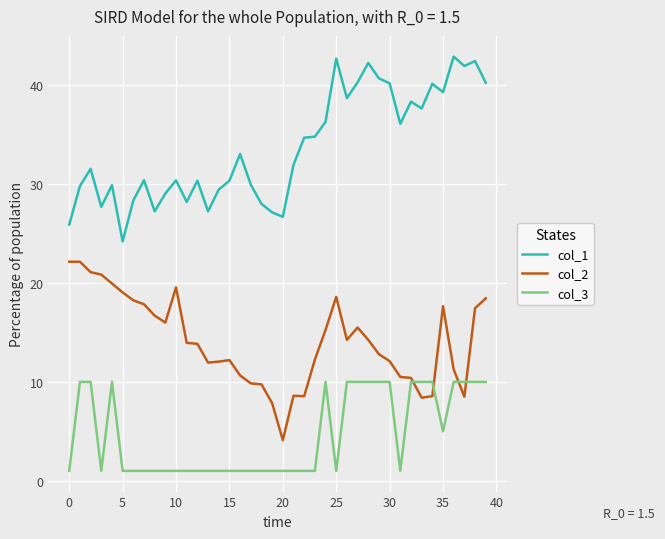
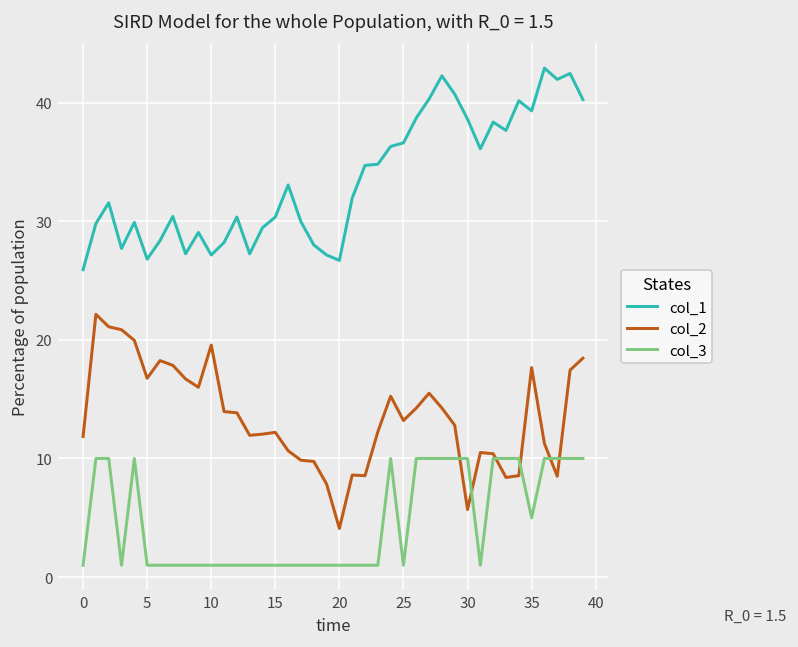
  {
    "col_1": {
      "0": 26,
-     "5": 24,
-     "10": 30,
+     "5": 27,
+     "10": 27,
      "15": 30,
      "20": 27,
-     "25": 43,
-     "30": 40,
+     "25": 37,
+     "30": 39,
      "35": 39
    },
    "col_2": {
-     "0": 22,
-     "5": 19,
+     "0": 12,
+     "5": 17,
      "10": 20,
      "15": 12,
      "20": 4,
-     "25": 19,
-     "30": 12,
+     "25": 13,
+     "30": 6,
      "35": 18
    },
    "col_3": {
      "0": 1,
      "5": 1,
      "10": 1,
      "15": 1,
      "20": 1,
      "25": 1,
      "30": 10,
      "35": 5
    }
  }
